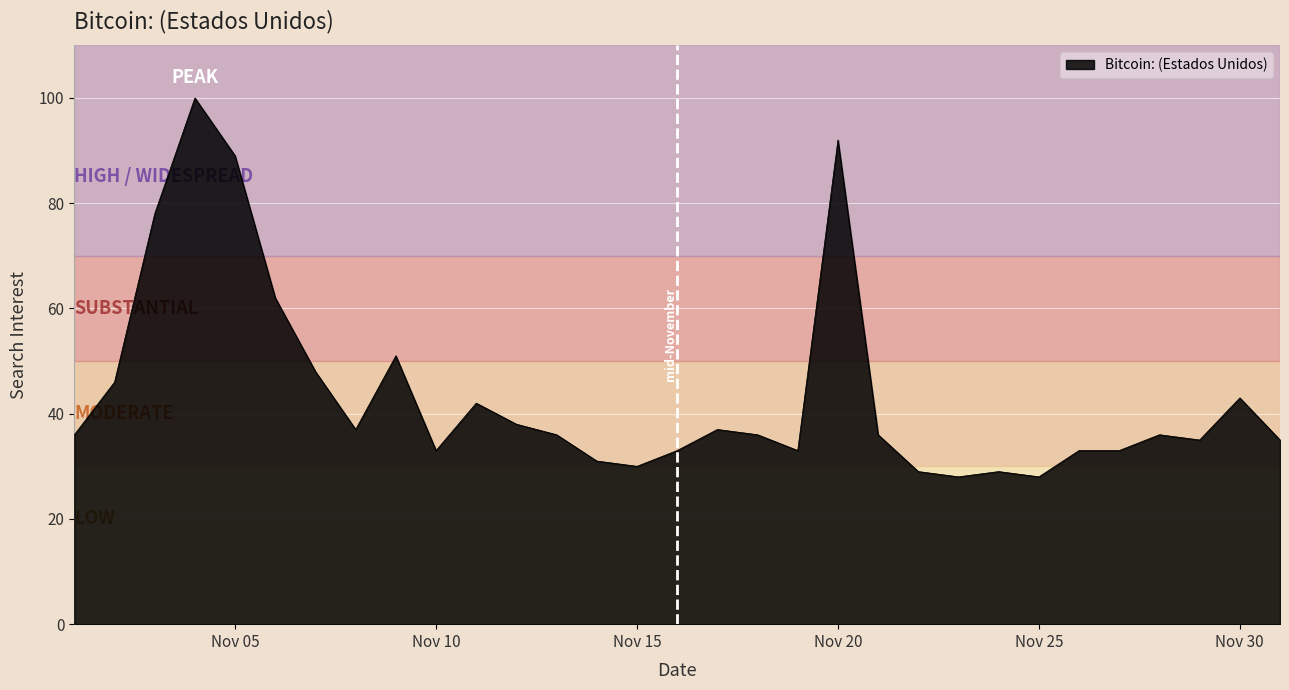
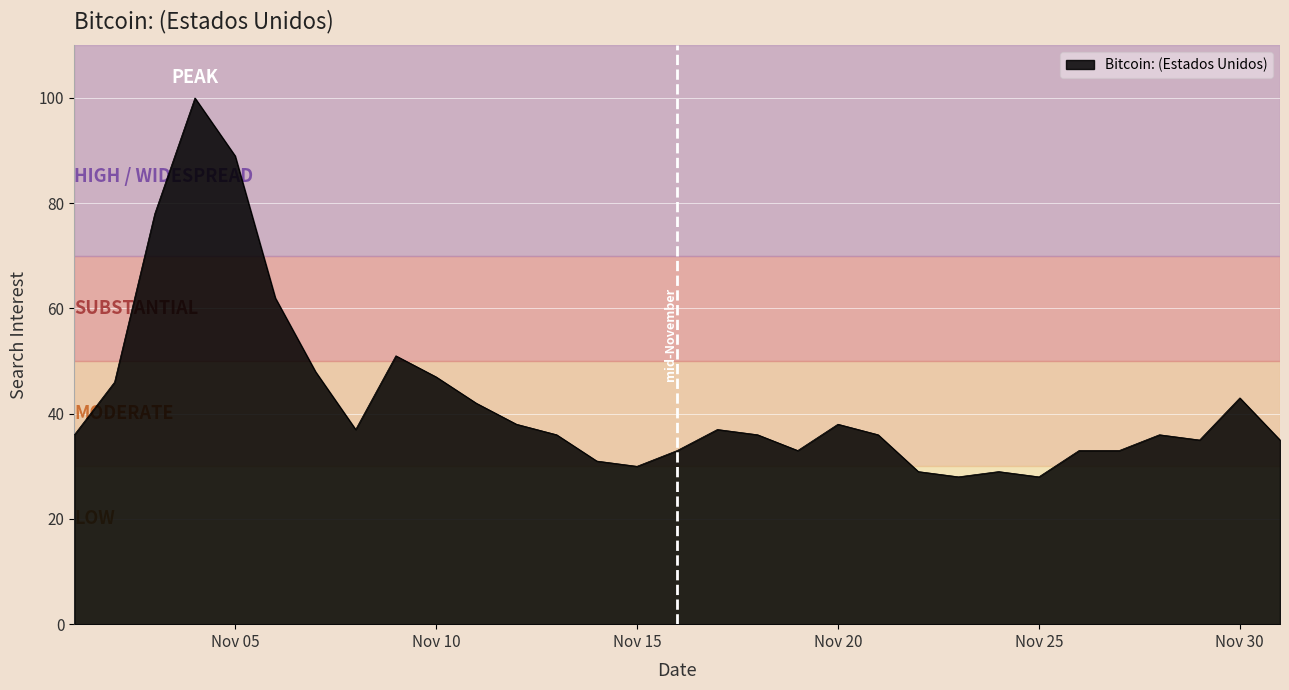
  {
    "Nov 05": 89,
-   "Nov 10": 33,
+   "Nov 10": 47,
    "Nov 15": 30,
-   "Nov 20": 92,
+   "Nov 20": 38,
    "Nov 25": 28,
    "Nov 30": 43
  }
